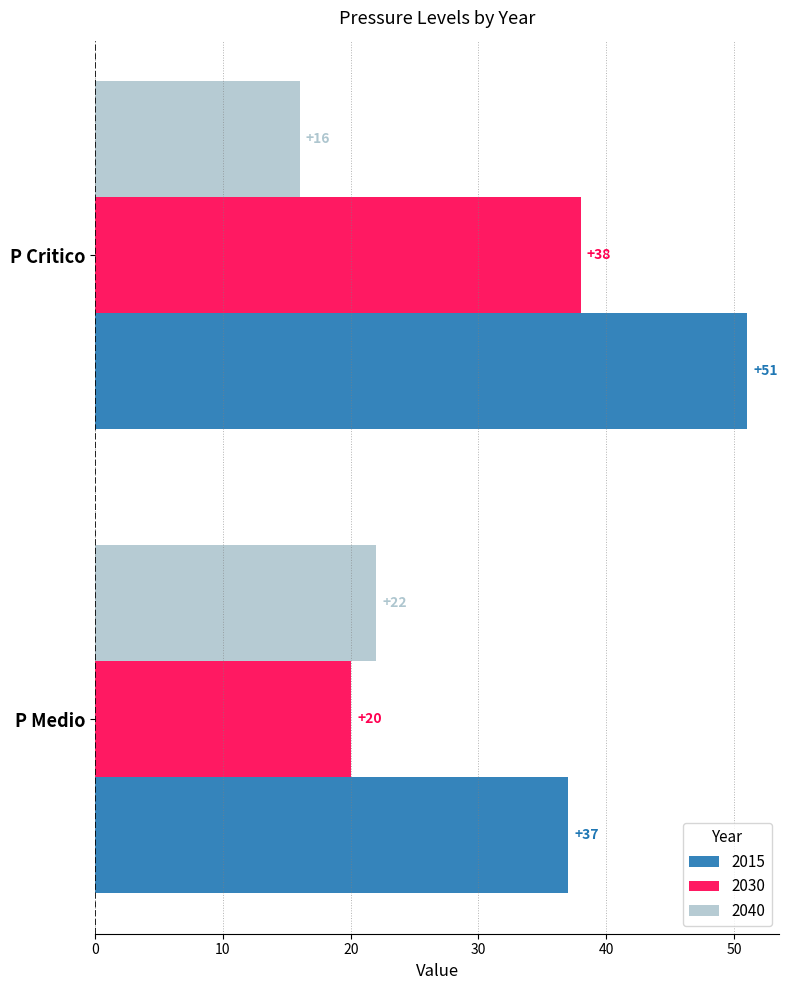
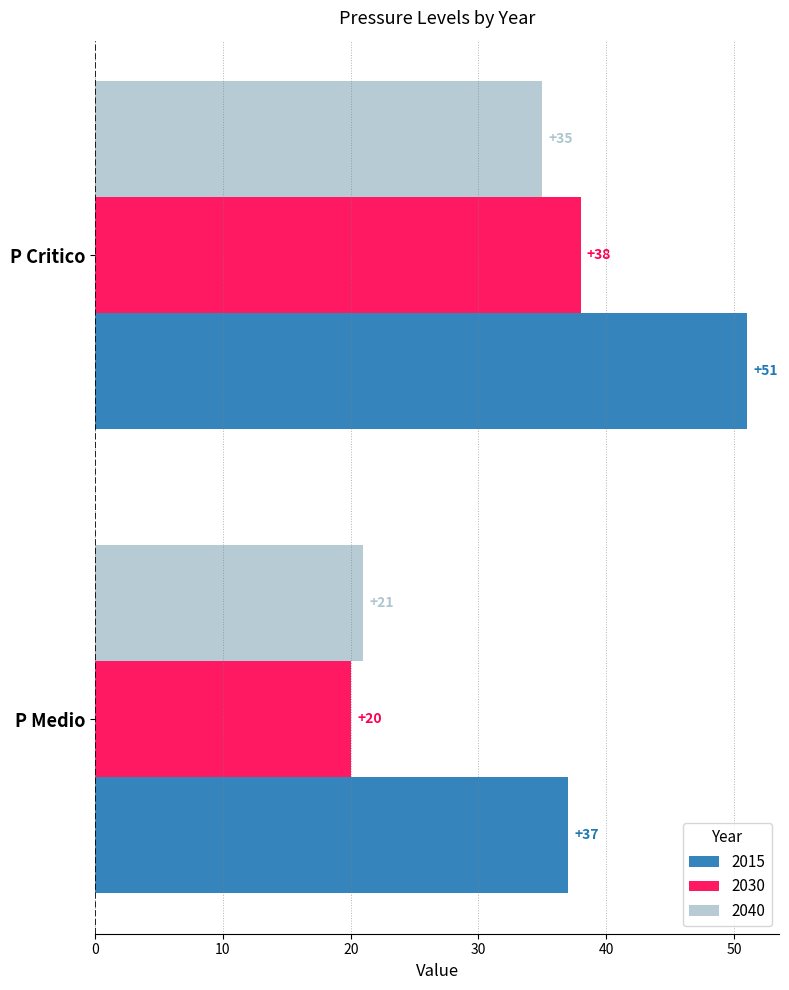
  {
    "2015": {
      "P Critico": "+51",
      "P Medio": "+37"
    },
    "2030": {
      "P Critico": "+38",
      "P Medio": "+20"
    },
    "2040": {
-     "P Critico": "+16",
-     "P Medio": "+22"
+     "P Critico": "+35",
+     "P Medio": "+21"
    }
  }
